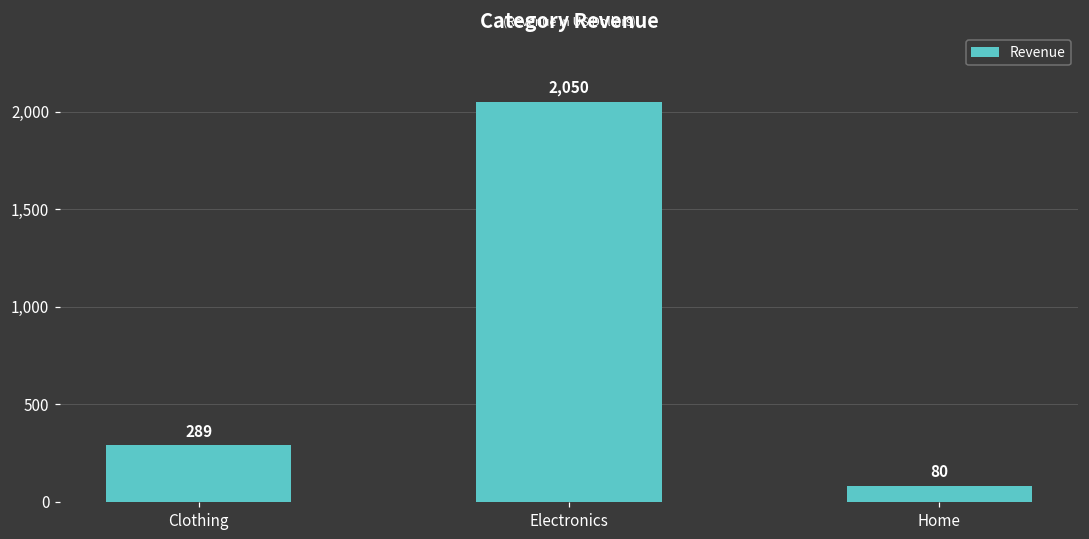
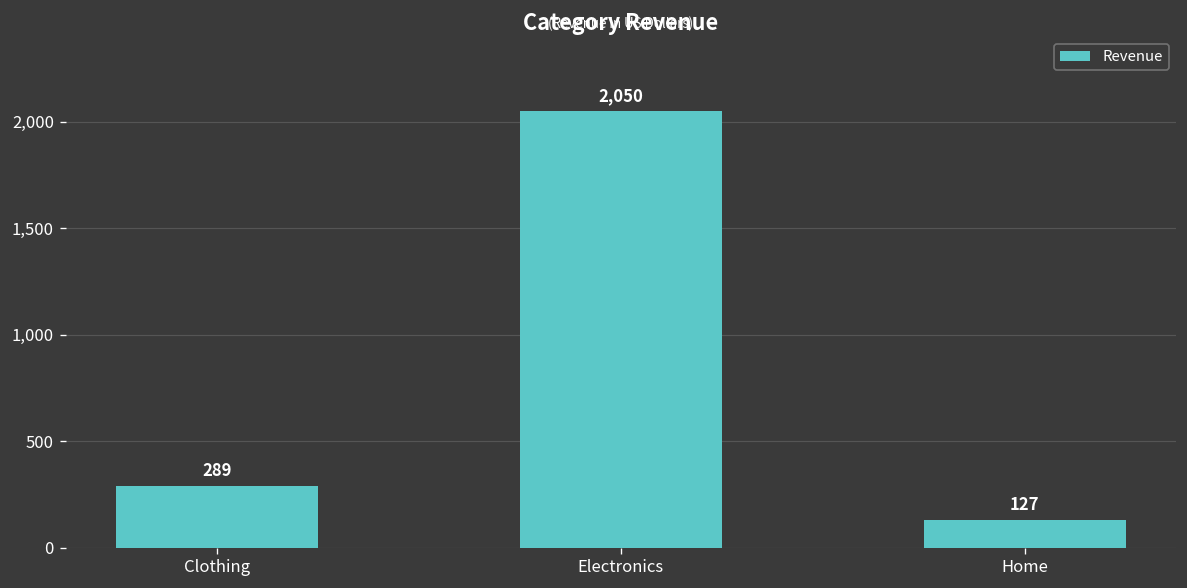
  {
    "Clothing": "289",
    "Electronics": "2,050",
-   "Home": "80"
+   "Home": "127"
  }
